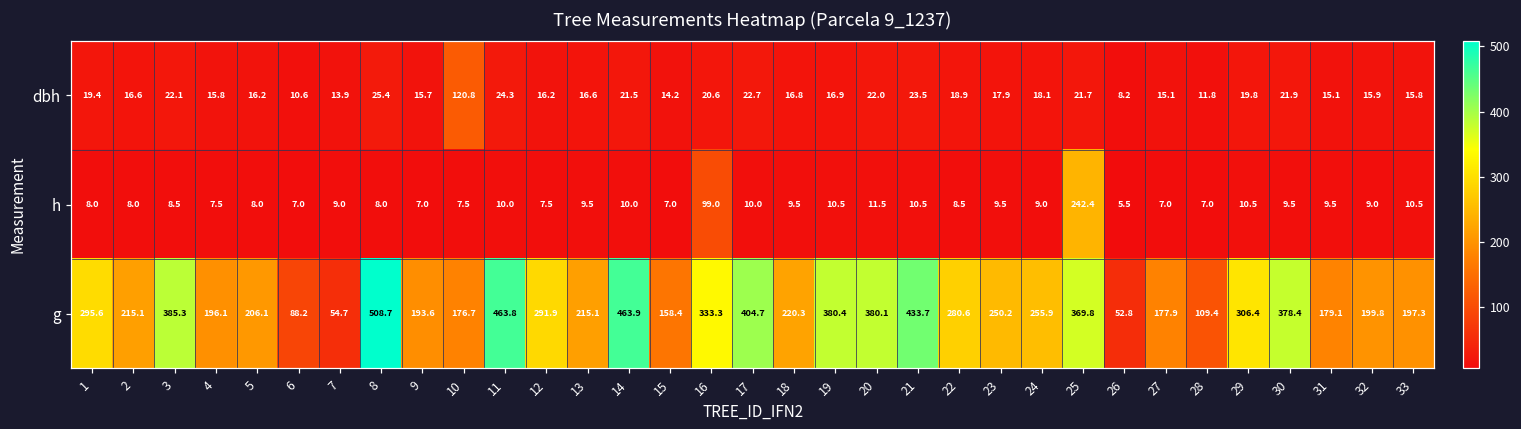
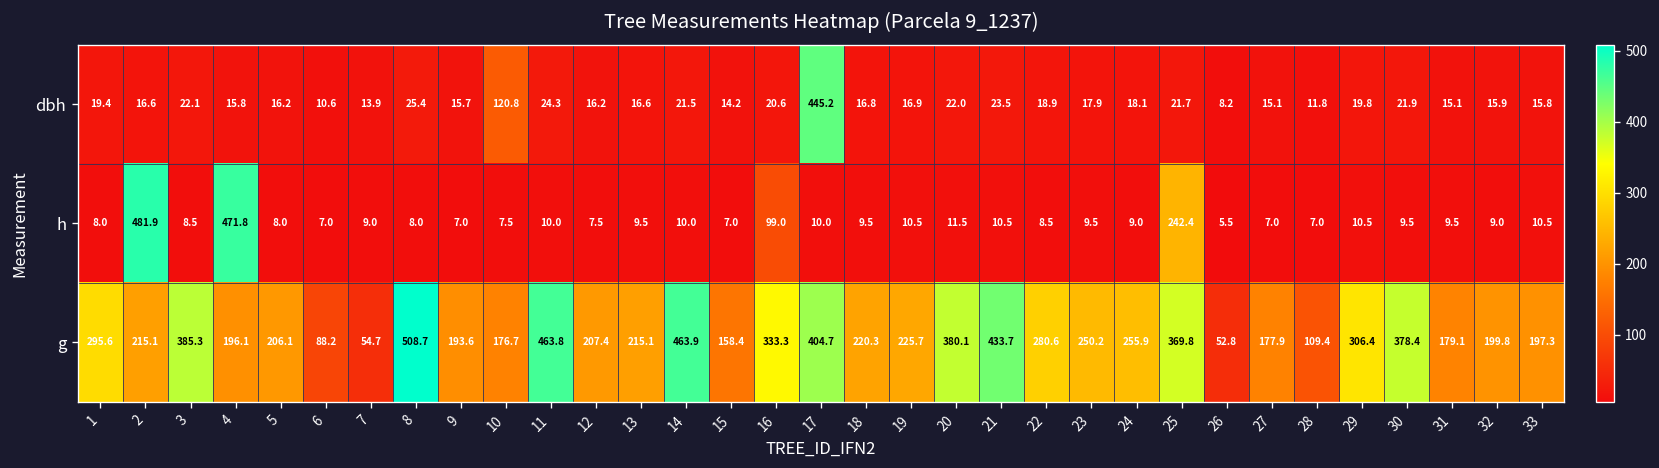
  {
    "dbh": {
      "1": 19.4,
      "2": 16.6,
      "3": 22.1,
      "4": 15.8,
      "5": 16.2,
      "6": 10.6,
      "7": 13.9,
      "8": 25.4,
      "9": 15.7,
      "10": 120.8,
      "11": 24.3,
      "12": 16.2,
      "13": 16.6,
      "14": 21.5,
      "15": 14.2,
      "16": 20.6,
-     "17": 22.7,
+     "17": 445.2,
      "18": 16.8,
      "19": 16.9,
      "20": 22.0,
      "21": 23.5,
      "22": 18.9,
      "23": 17.9,
      "24": 18.1,
      "25": 21.7,
      "26": 8.2,
      "27": 15.1,
      "28": 11.8,
      "29": 19.8,
      "30": 21.9,
      "31": 15.1,
      "32": 15.9,
      "33": 15.8
    },
    "h": {
      "1": 8.0,
-     "2": 8.0,
+     "2": 481.9,
      "3": 8.5,
-     "4": 7.5,
+     "4": 471.8,
      "5": 8.0,
      "6": 7.0,
      "7": 9.0,
      "8": 8.0,
      "9": 7.0,
      "10": 7.5,
      "11": 10.0,
      "12": 7.5,
      "13": 9.5,
      "14": 10.0,
      "15": 7.0,
      "16": 99.0,
      "17": 10.0,
      "18": 9.5,
      "19": 10.5,
      "20": 11.5,
      "21": 10.5,
      "22": 8.5,
      "23": 9.5,
      "24": 9.0,
      "25": 242.4,
      "26": 5.5,
      "27": 7.0,
      "28": 7.0,
      "29": 10.5,
      "30": 9.5,
      "31": 9.5,
      "32": 9.0,
      "33": 10.5
    },
    "g": {
      "1": 295.6,
      "2": 215.1,
      "3": 385.3,
      "4": 196.1,
      "5": 206.1,
      "6": 88.2,
      "7": 54.7,
      "8": 508.7,
      "9": 193.6,
      "10": 176.7,
      "11": 463.8,
-     "12": 291.9,
+     "12": 207.4,
      "13": 215.1,
      "14": 463.9,
      "15": 158.4,
      "16": 333.3,
      "17": 404.7,
      "18": 220.3,
-     "19": 380.4,
+     "19": 225.7,
      "20": 380.1,
      "21": 433.7,
      "22": 280.6,
      "23": 250.2,
      "24": 255.9,
      "25": 369.8,
      "26": 52.8,
      "27": 177.9,
      "28": 109.4,
      "29": 306.4,
      "30": 378.4,
      "31": 179.1,
      "32": 199.8,
      "33": 197.3
    }
  }
